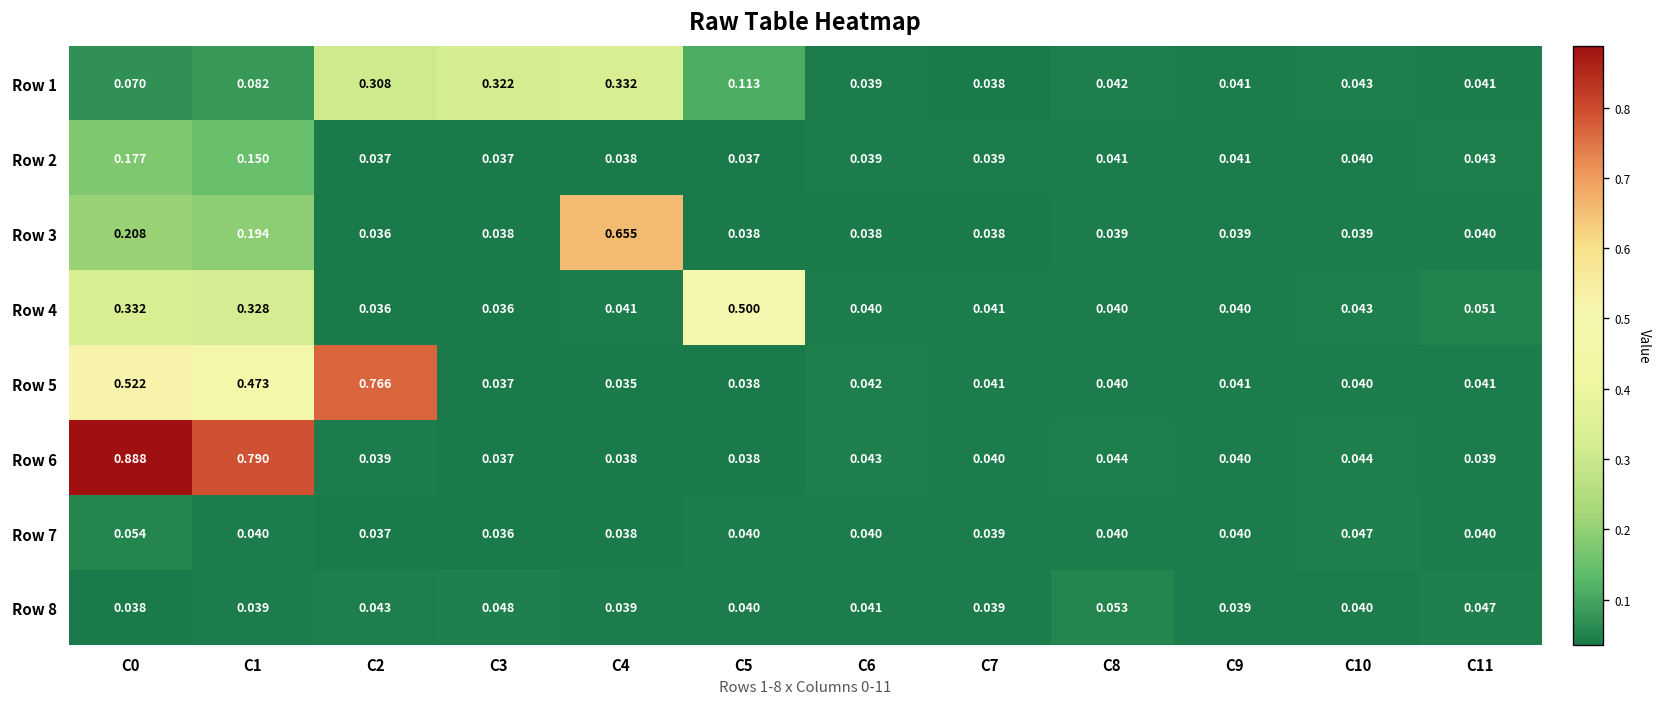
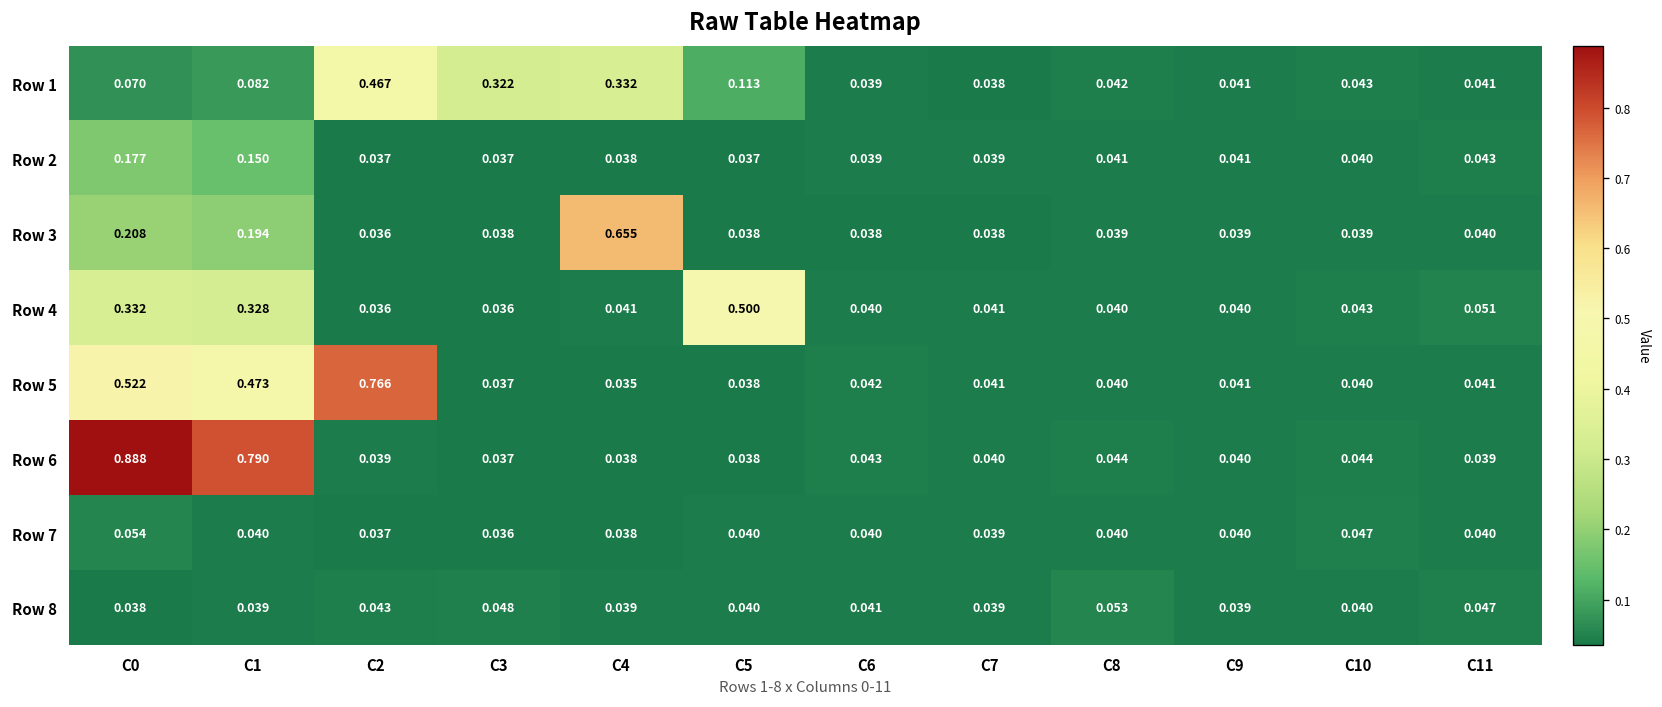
  {
    "Row 1": {
      "C0": 0.070,
      "C1": 0.082,
-     "C2": 0.308,
+     "C2": 0.467,
      "C3": 0.322,
      "C4": 0.332,
      "C5": 0.113,
      "C6": 0.039,
      "C7": 0.038,
      "C8": 0.042,
      "C9": 0.041,
      "C10": 0.043,
      "C11": 0.041
    },
    "Row 2": {
      "C0": 0.177,
      "C1": 0.150,
      "C2": 0.037,
      "C3": 0.037,
      "C4": 0.038,
      "C5": 0.037,
      "C6": 0.039,
      "C7": 0.039,
      "C8": 0.041,
      "C9": 0.041,
      "C10": 0.040,
      "C11": 0.043
    },
    "Row 3": {
      "C0": 0.208,
      "C1": 0.194,
      "C2": 0.036,
      "C3": 0.038,
      "C4": 0.655,
      "C5": 0.038,
      "C6": 0.038,
      "C7": 0.038,
      "C8": 0.039,
      "C9": 0.039,
      "C10": 0.039,
      "C11": 0.040
    },
    "Row 4": {
      "C0": 0.332,
      "C1": 0.328,
      "C2": 0.036,
      "C3": 0.036,
      "C4": 0.041,
      "C5": 0.500,
      "C6": 0.040,
      "C7": 0.041,
      "C8": 0.040,
      "C9": 0.040,
      "C10": 0.043,
      "C11": 0.051
    },
    "Row 5": {
      "C0": 0.522,
      "C1": 0.473,
      "C2": 0.766,
      "C3": 0.037,
      "C4": 0.035,
      "C5": 0.038,
      "C6": 0.042,
      "C7": 0.041,
      "C8": 0.040,
      "C9": 0.041,
      "C10": 0.040,
      "C11": 0.041
    },
    "Row 6": {
      "C0": 0.888,
      "C1": 0.790,
      "C2": 0.039,
      "C3": 0.037,
      "C4": 0.038,
      "C5": 0.038,
      "C6": 0.043,
      "C7": 0.040,
      "C8": 0.044,
      "C9": 0.040,
      "C10": 0.044,
      "C11": 0.039
    },
    "Row 7": {
      "C0": 0.054,
      "C1": 0.040,
      "C2": 0.037,
      "C3": 0.036,
      "C4": 0.038,
      "C5": 0.040,
      "C6": 0.040,
      "C7": 0.039,
      "C8": 0.040,
      "C9": 0.040,
      "C10": 0.047,
      "C11": 0.040
    },
    "Row 8": {
      "C0": 0.038,
      "C1": 0.039,
      "C2": 0.043,
      "C3": 0.048,
      "C4": 0.039,
      "C5": 0.040,
      "C6": 0.041,
      "C7": 0.039,
      "C8": 0.053,
      "C9": 0.039,
      "C10": 0.040,
      "C11": 0.047
    }
  }
